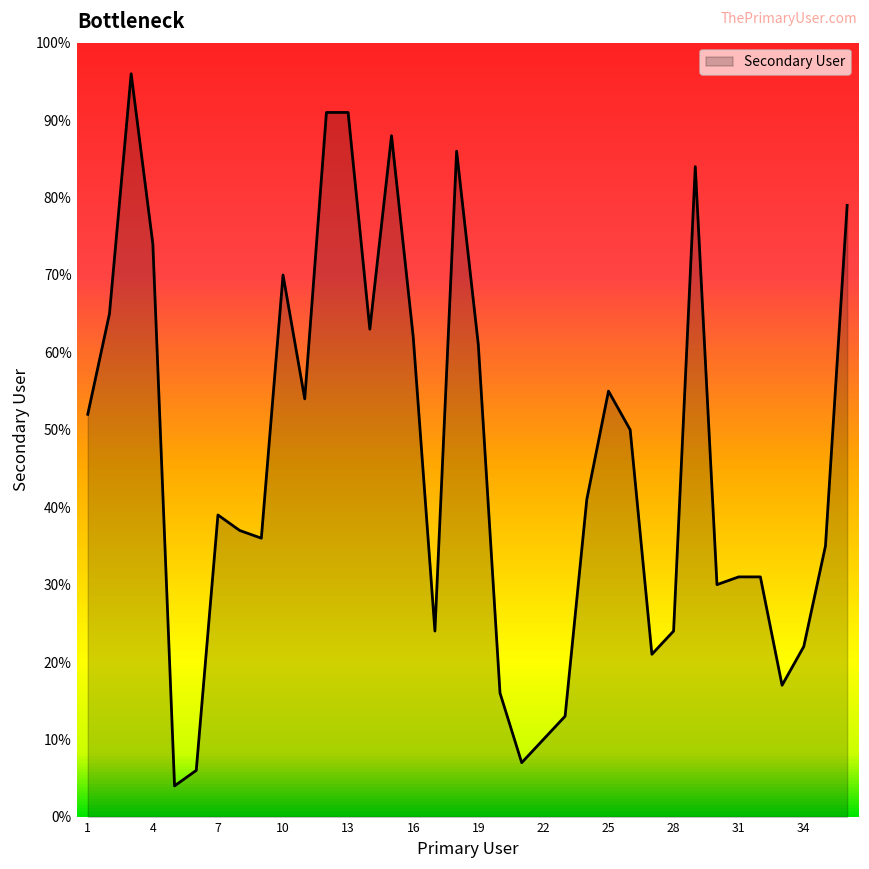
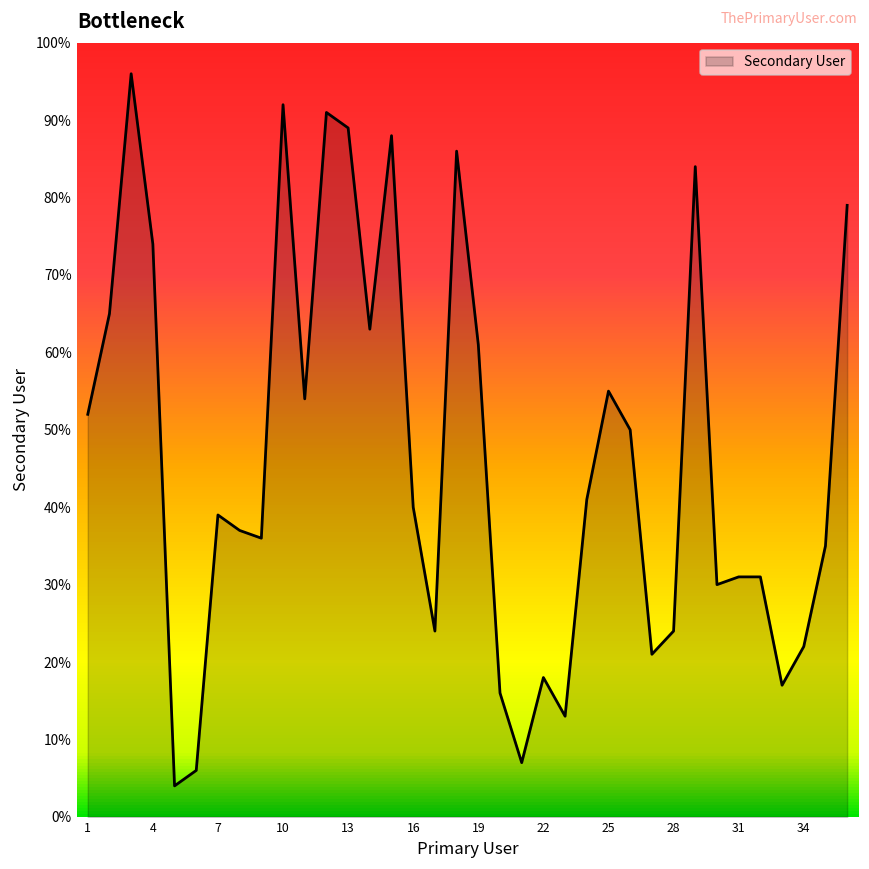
  {
    "1": "52%",
    "4": "74%",
    "7": "39%",
-   "10": "70%",
-   "13": "91%",
-   "16": "62%",
+   "10": "92%",
+   "13": "89%",
+   "16": "40%",
    "19": "61%",
-   "22": "10%",
+   "22": "18%",
    "25": "55%",
    "28": "24%",
    "31": "31%",
    "34": "22%"
  }
